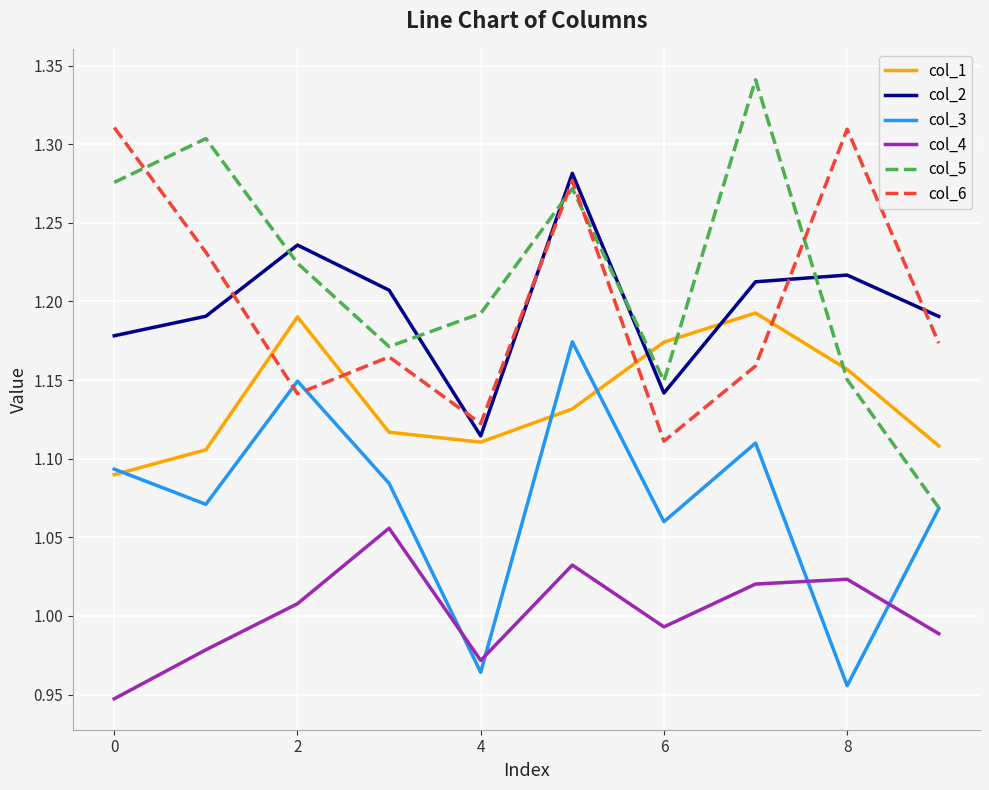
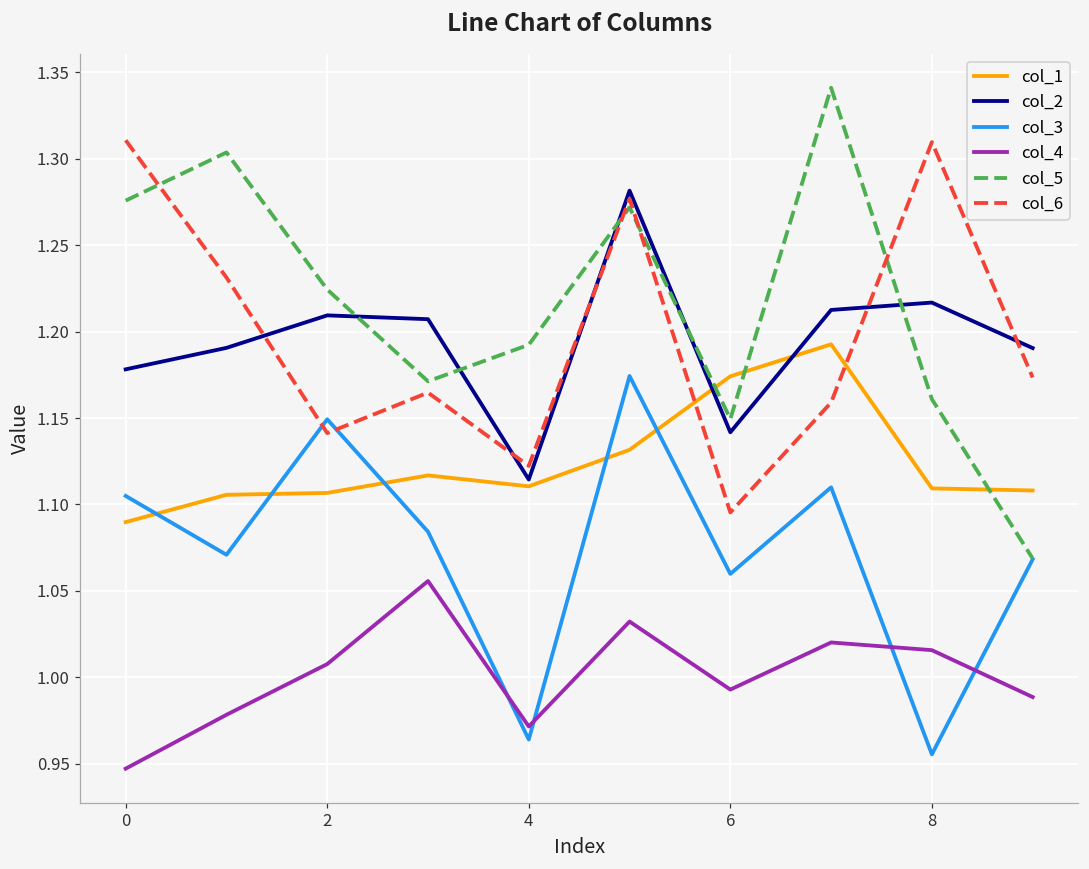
  {
    "col_1": {
      "0": 1.090,
-     "2": 1.190,
+     "2": 1.107,
      "4": 1.111,
      "6": 1.174,
-     "8": 1.157
+     "8": 1.109
    },
    "col_2": {
      "0": 1.178,
-     "2": 1.236,
+     "2": 1.209,
      "4": 1.114,
      "6": 1.142,
      "8": 1.217
    },
    "col_3": {
-     "0": 1.093,
+     "0": 1.105,
      "2": 1.149,
      "4": 0.964,
      "6": 1.060,
      "8": 0.956
    },
    "col_4": {
      "0": 0.947,
      "2": 1.008,
      "4": 0.972,
      "6": 0.993,
-     "8": 1.023
+     "8": 1.016
    },
    "col_5": {
      "0": 1.276,
      "2": 1.224,
      "4": 1.192,
      "6": 1.149,
-     "8": 1.150
+     "8": 1.161
    },
    "col_6": {
      "0": 1.311,
      "2": 1.141,
      "4": 1.122,
-     "6": 1.111,
+     "6": 1.095,
      "8": 1.310
    }
  }
